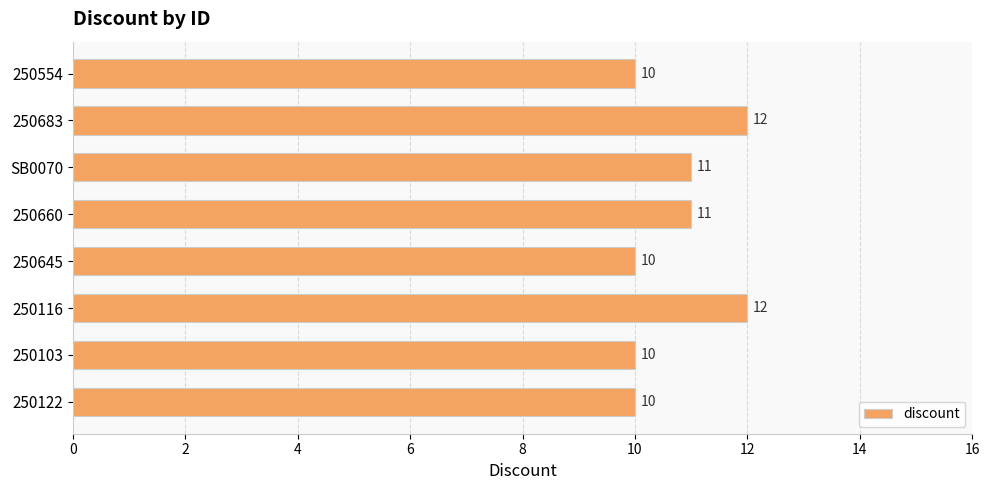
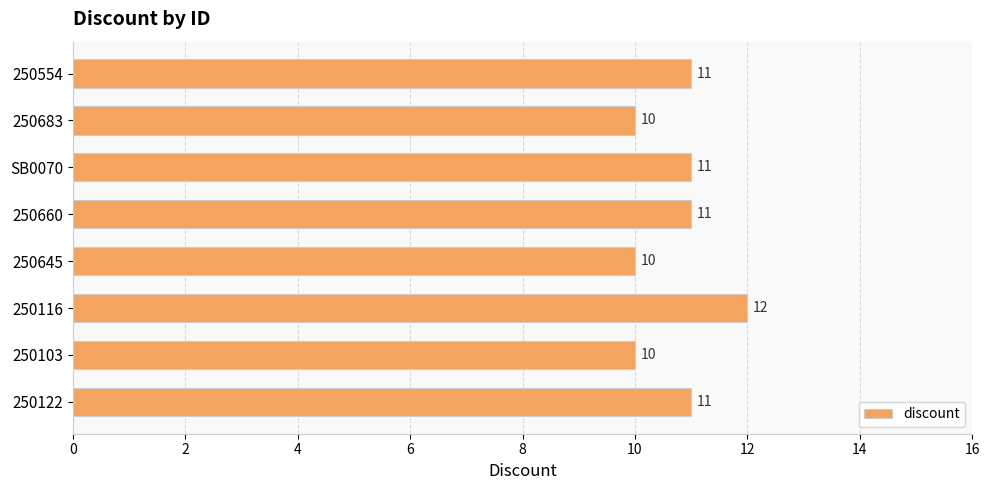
  {
-   "250554": 10,
-   "250683": 12,
+   "250554": 11,
+   "250683": 10,
    "SB0070": 11,
    "250660": 11,
    "250645": 10,
    "250116": 12,
    "250103": 10,
-   "250122": 10
+   "250122": 11
  }
